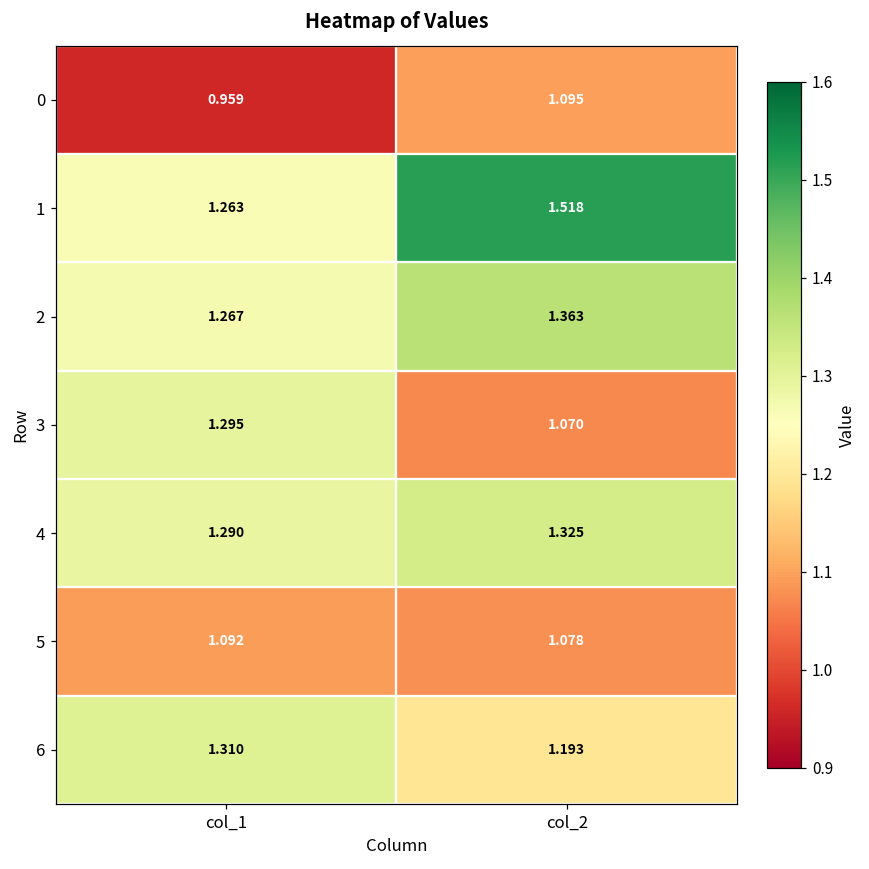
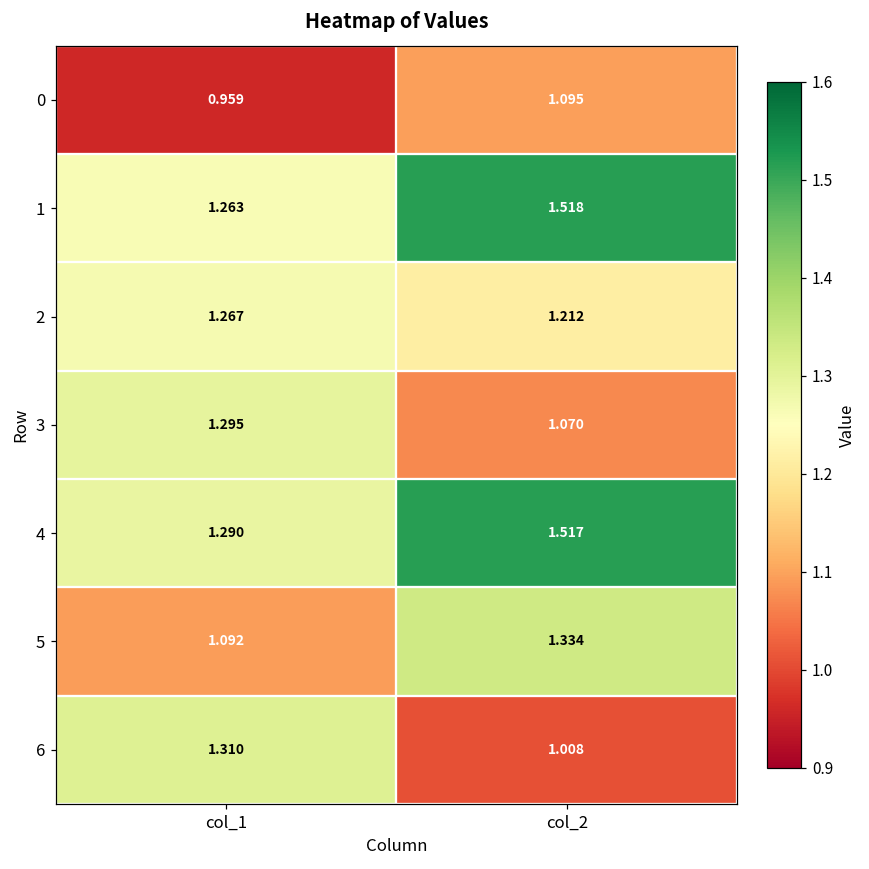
  {
    "0": {
      "col_1": 0.959,
      "col_2": 1.095
    },
    "1": {
      "col_1": 1.263,
      "col_2": 1.518
    },
    "2": {
      "col_1": 1.267,
-     "col_2": 1.363
+     "col_2": 1.212
    },
    "3": {
      "col_1": 1.295,
      "col_2": 1.070
    },
    "4": {
      "col_1": 1.290,
-     "col_2": 1.325
+     "col_2": 1.517
    },
    "5": {
      "col_1": 1.092,
-     "col_2": 1.078
+     "col_2": 1.334
    },
    "6": {
      "col_1": 1.310,
-     "col_2": 1.193
+     "col_2": 1.008
    }
  }
